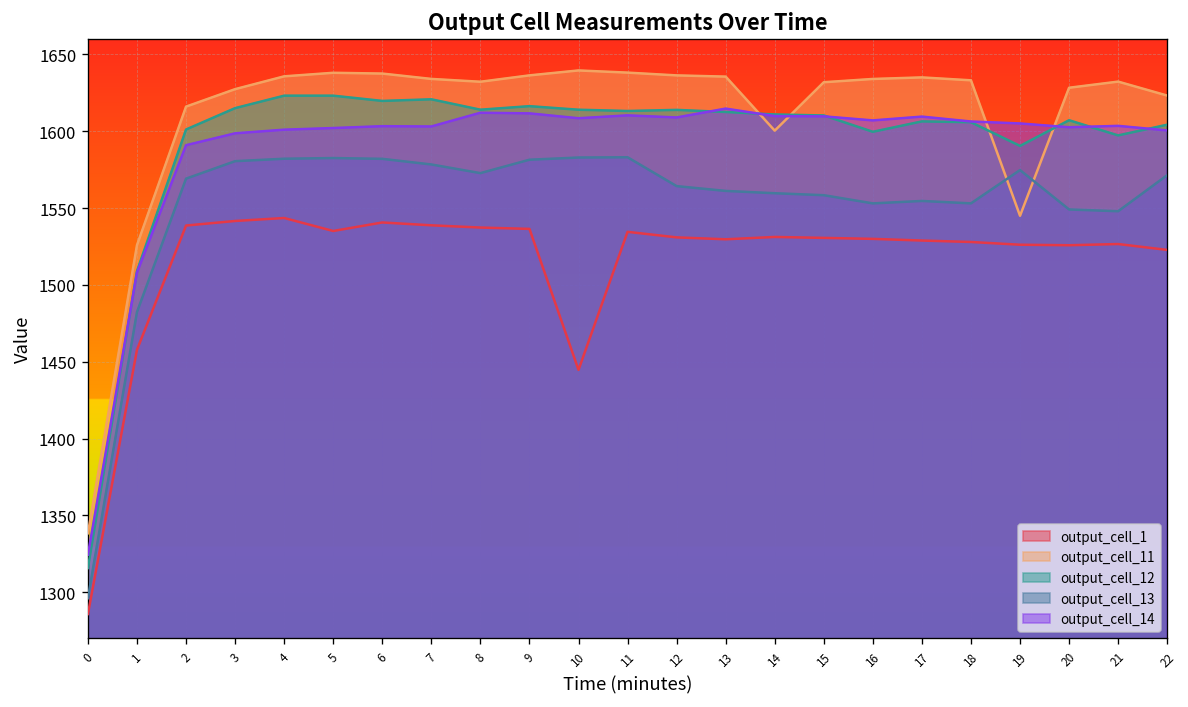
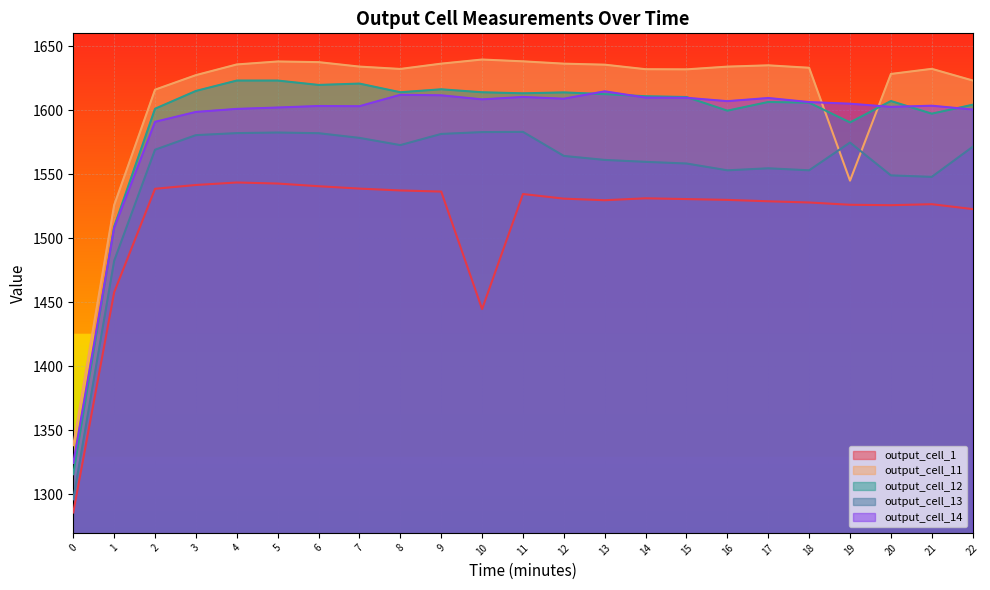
  {
    "output_cell_1": {
      "0": 1286,
      "1": 1458,
      "2": 1539,
      "3": 1542,
      "4": 1544,
-     "5": 1535,
+     "5": 1543,
      "6": 1541,
      "7": 1539,
      "8": 1537,
      "9": 1536,
      "10": 1445,
      "11": 1535,
      "12": 1531,
      "13": 1530,
      "14": 1531,
      "15": 1531,
      "16": 1530,
      "17": 1529,
      "18": 1528,
      "19": 1526,
      "20": 1526,
      "21": 1527,
      "22": 1523
    },
    "output_cell_11": {
      "0": 1338,
      "1": 1526,
      "2": 1616,
      "3": 1627,
      "4": 1636,
      "5": 1638,
      "6": 1638,
      "7": 1634,
      "8": 1632,
      "9": 1636,
      "10": 1640,
      "11": 1638,
      "12": 1636,
      "13": 1636,
-     "14": 1600,
+     "14": 1632,
      "15": 1632,
      "16": 1634,
      "17": 1635,
      "18": 1633,
      "19": 1545,
      "20": 1628,
      "21": 1632,
      "22": 1623
    },
    "output_cell_14": {
      "0": 1325,
      "2": 1591,
      "3": 1599,
      "4": 1601,
      "5": 1602,
      "6": 1603,
      "7": 1603,
      "8": 1612,
      "9": 1612,
      "10": 1608,
      "11": 1610,
      "12": 1609,
      "13": 1615,
      "16": 1607,
      "17": 1610,
      "19": 1605,
      "20": 1603,
      "21": 1603,
      "22": 1601
    }
  }
